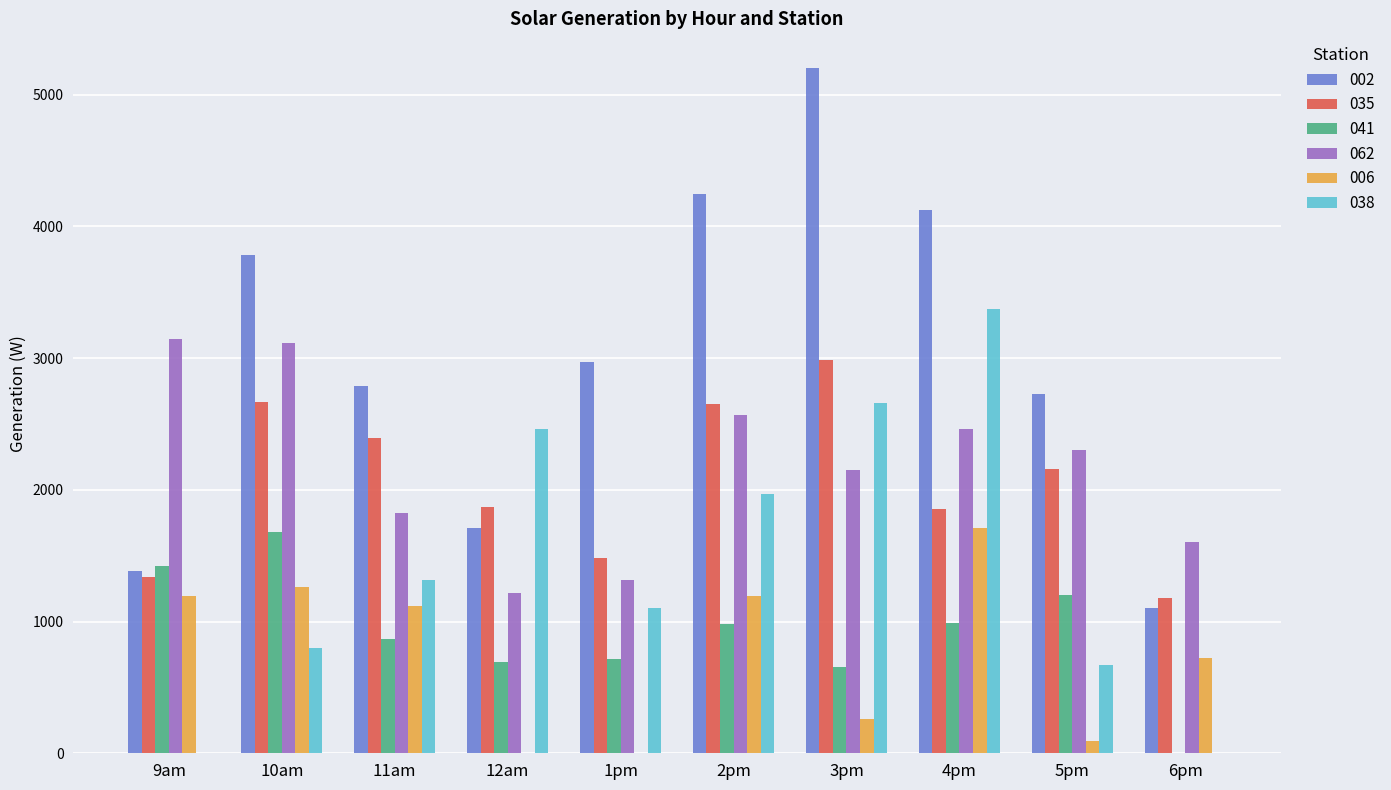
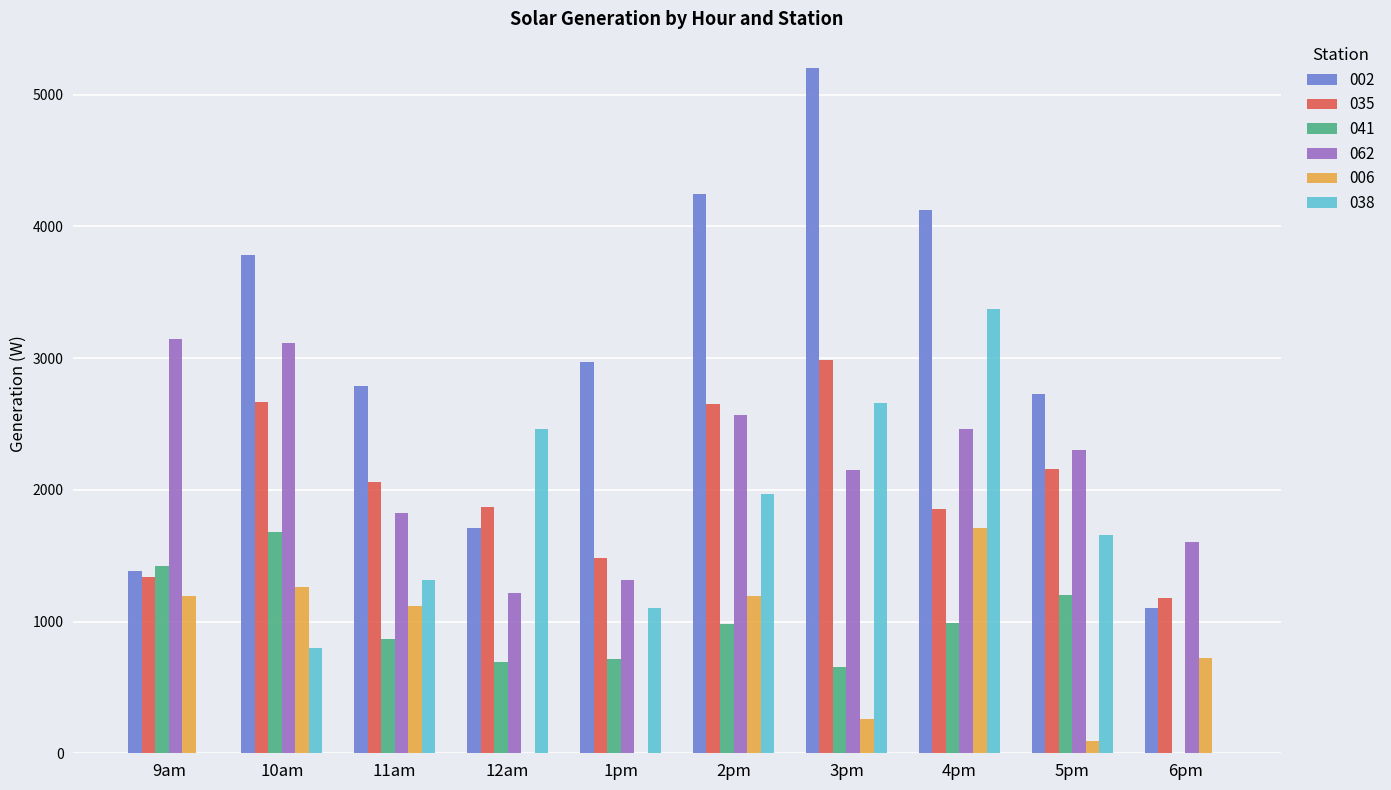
  {
    "035": {
      "9am": 1340,
      "10am": 2670,
-     "11am": 2400,
+     "11am": 2060,
      "12am": 1870,
      "1pm": 1480,
      "2pm": 2650,
      "3pm": 2990,
      "4pm": 1850,
      "5pm": 2160,
      "6pm": 1180
    },
    "041": {
      "9am": 1420,
      "10am": 1680,
      "11am": 870,
      "12am": 700,
      "1pm": 720,
      "2pm": 980,
      "3pm": 650,
      "4pm": 990,
      "5pm": 1200,
      "6pm": 0
    },
    "006": {
      "9am": 1190,
      "10am": 1260,
      "11am": 1120,
      "12am": 0,
      "1pm": 0,
      "2pm": 1190,
      "3pm": 260,
      "4pm": 1710,
      "5pm": 90,
      "6pm": 720
    },
    "038": {
      "9am": 0,
      "10am": 800,
      "11am": 1320,
      "12am": 2460,
      "1pm": 1100,
      "2pm": 1970,
      "3pm": 2660,
      "4pm": 3370,
-     "5pm": 670,
+     "5pm": 1660,
      "6pm": 0
    }
  }
